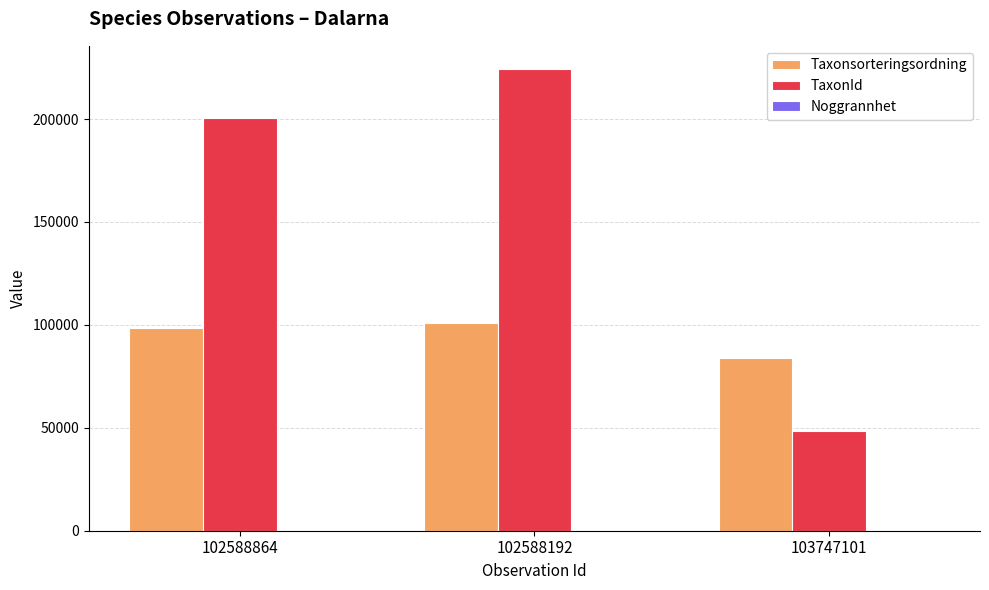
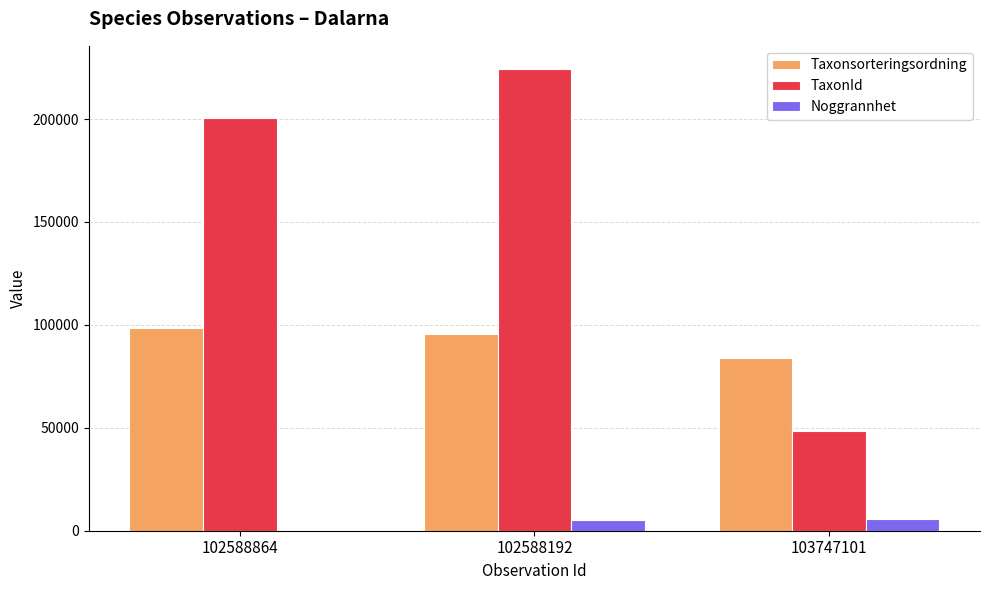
  {
    "Taxonsorteringsordning": {
      "102588864": 98000,
-     "102588192": 101000,
+     "102588192": 96000,
      "103747101": 84000
    },
    "TaxonId": {
      "102588864": 200000,
      "102588192": 224000,
      "103747101": 49000
    },
    "Noggrannhet": {
-     "102588192": 0,
-     "103747101": 0
+     "102588192": 5000,
+     "103747101": 6000
    }
  }
